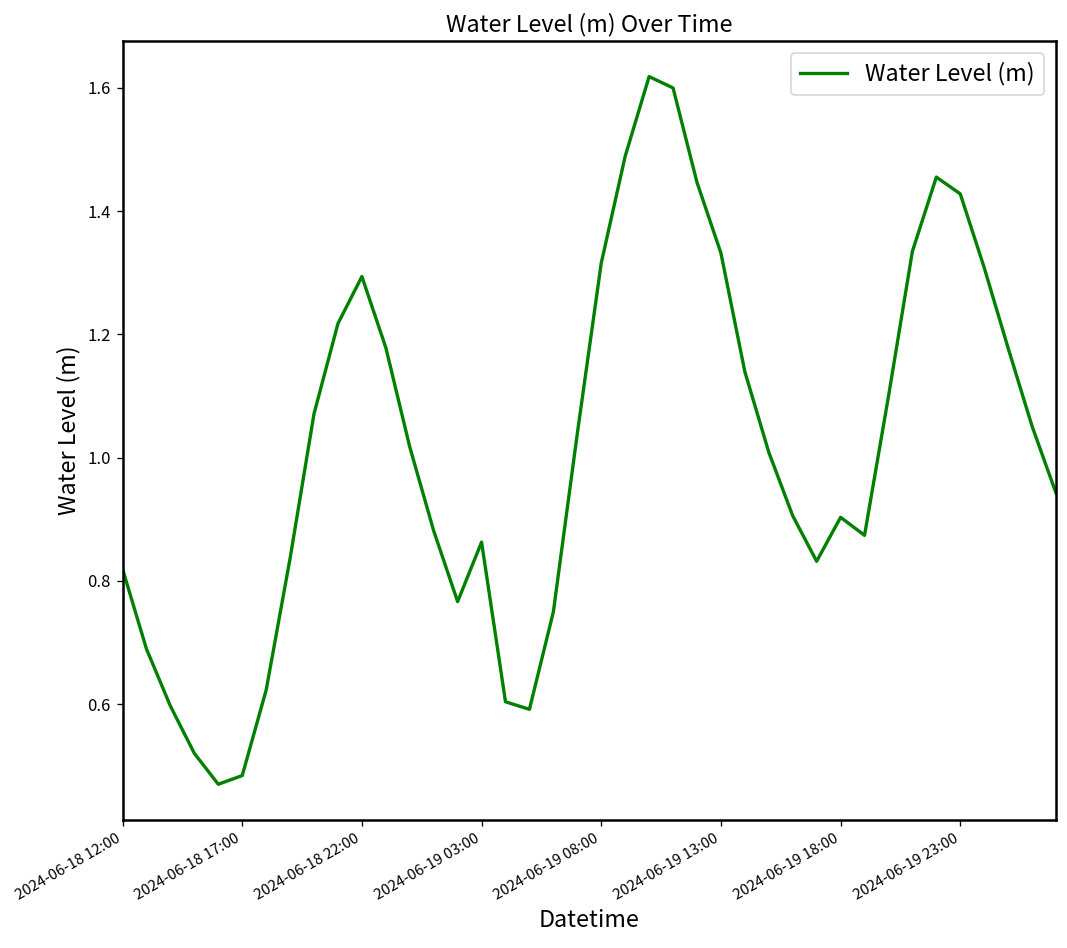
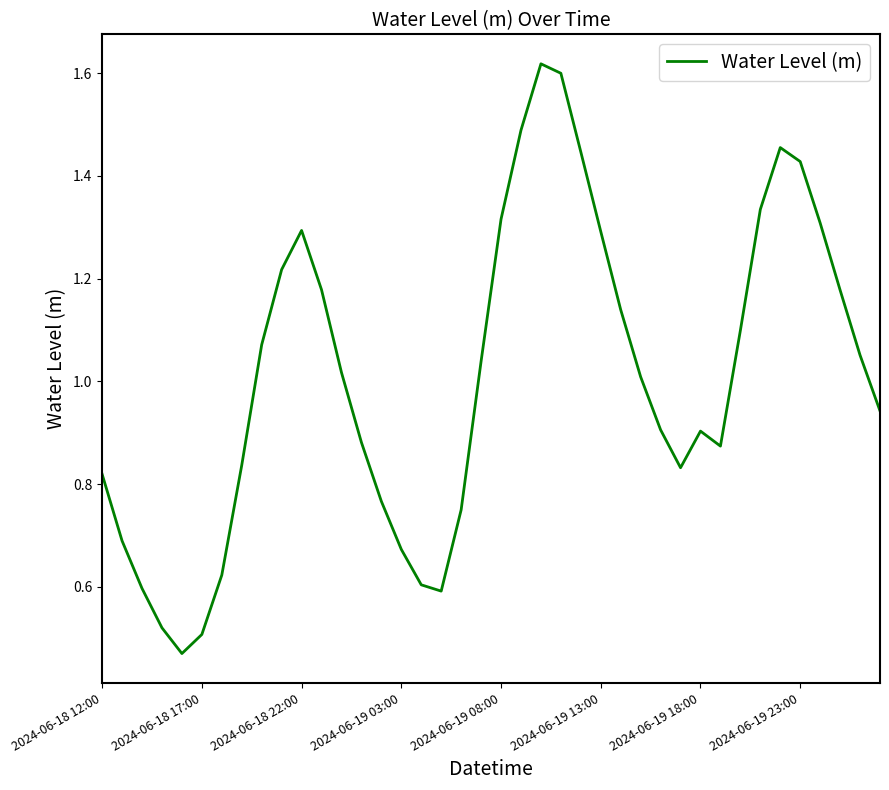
  {
    "2024-06-18 12:00": 0.82,
-   "2024-06-18 17:00": 0.48,
+   "2024-06-18 17:00": 0.51,
    "2024-06-18 22:00": 1.29,
-   "2024-06-19 03:00": 0.86,
+   "2024-06-19 03:00": 0.67,
    "2024-06-19 08:00": 1.32,
-   "2024-06-19 13:00": 1.33,
+   "2024-06-19 13:00": 1.29,
    "2024-06-19 18:00": 0.90,
    "2024-06-19 23:00": 1.43
  }
